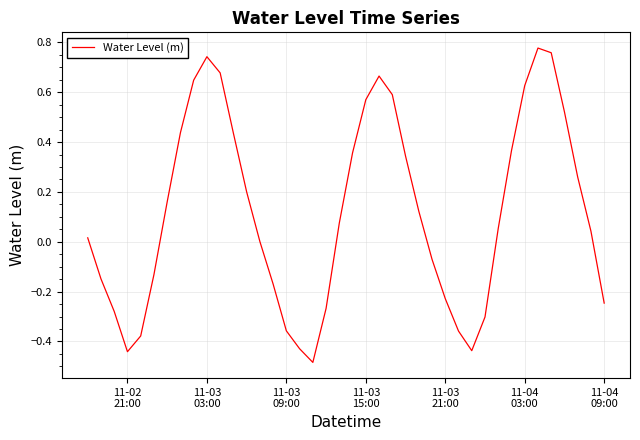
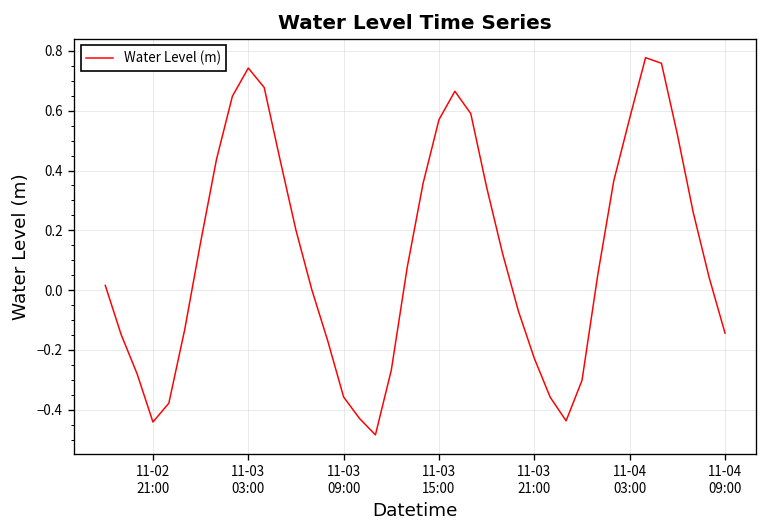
  {
    "11-02 21:00": -0.44,
    "11-03 03:00": 0.74,
    "11-03 09:00": -0.36,
    "11-03 15:00": 0.57,
    "11-03 21:00": -0.23,
-   "11-04 03:00": 0.63,
-   "11-04 09:00": -0.25
+   "11-04 03:00": 0.57,
+   "11-04 09:00": -0.14
  }
